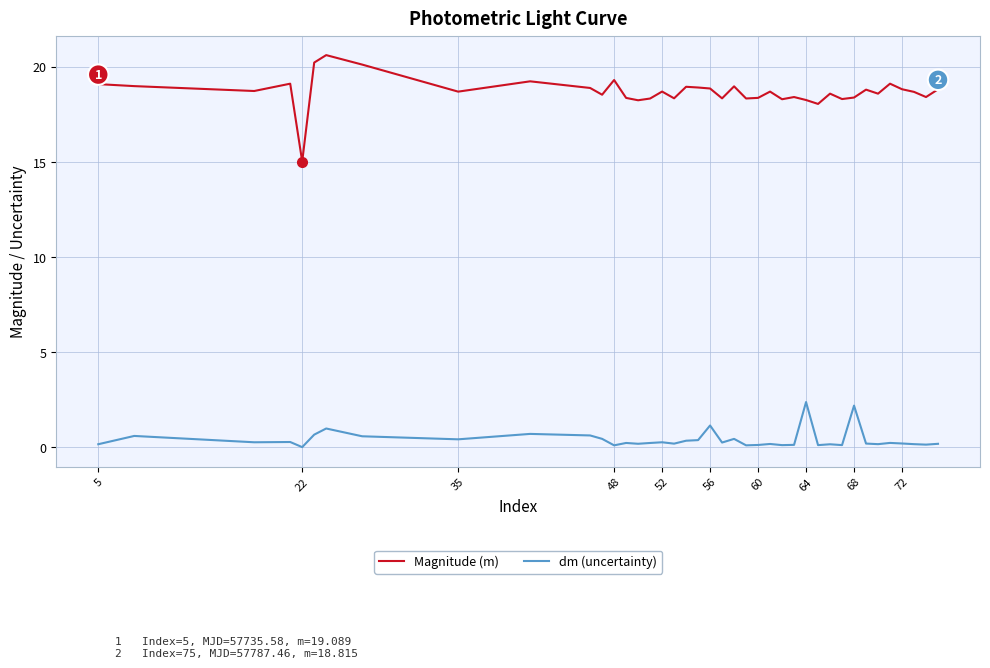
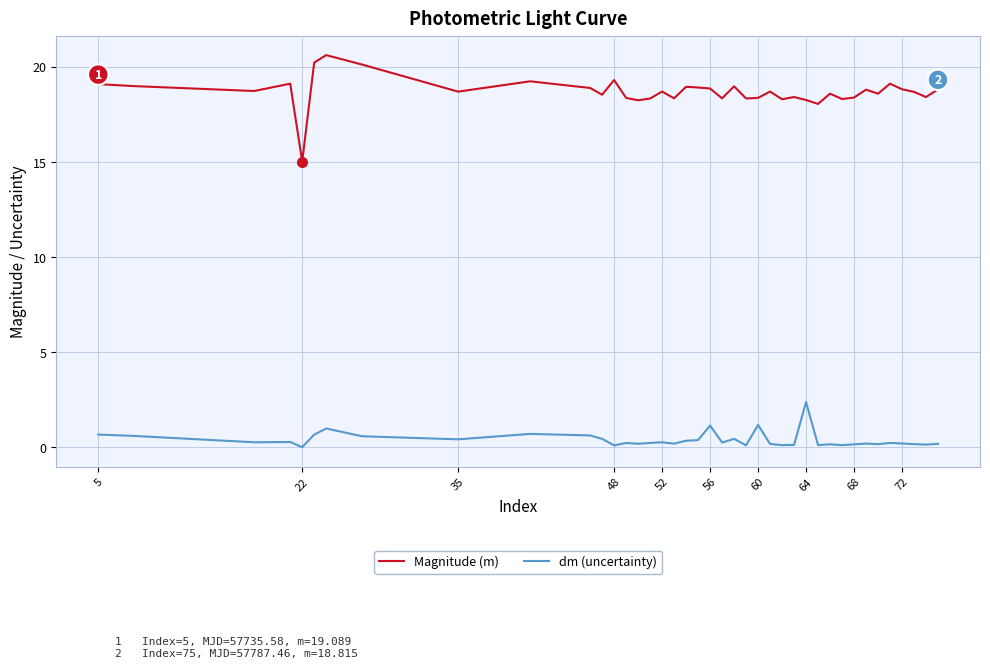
  {
    "dm (uncertainty)": {
-     "5": 0.2,
+     "5": 0.7,
      "22": 0.0,
      "35": 0.4,
      "48": 0.1,
      "52": 0.3,
      "56": 1.1,
-     "60": 0.1,
+     "60": 1.2,
      "64": 2.4,
-     "68": 2.2,
+     "68": 0.2,
      "72": 0.2
    }
  }
